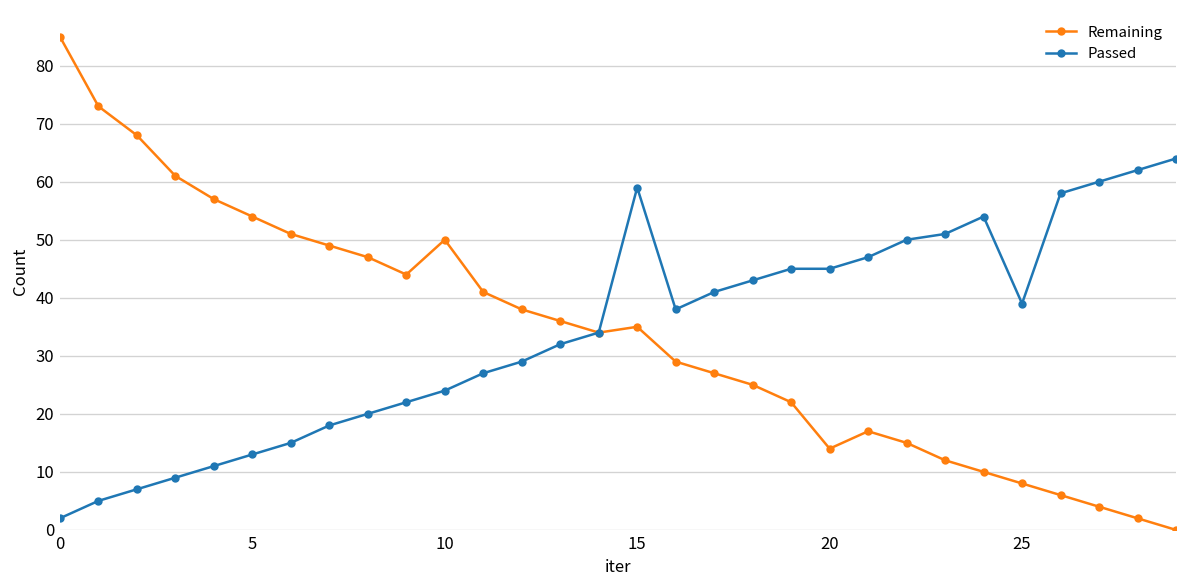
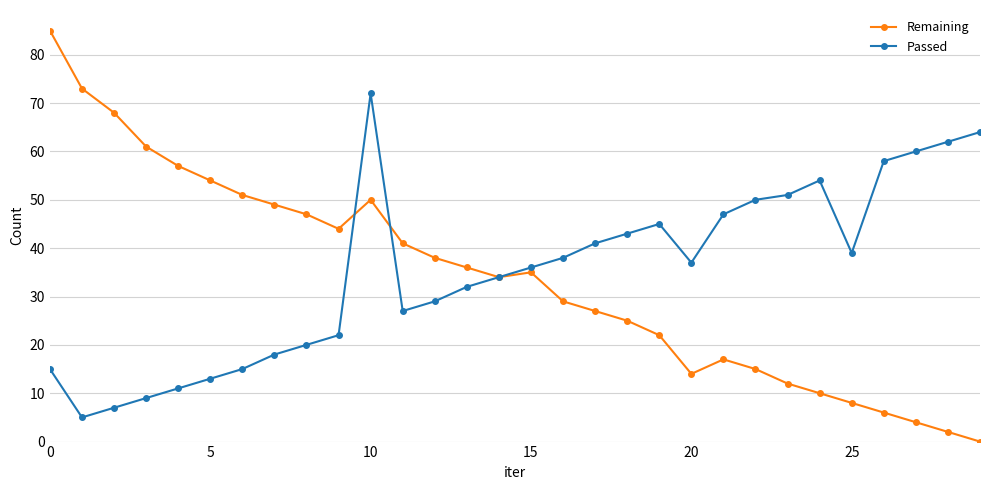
  {
    "Remaining": {
      "0": 85,
      "5": 54,
      "10": 50,
      "15": 35,
      "20": 14,
      "25": 8
    },
    "Passed": {
-     "0": 2,
+     "0": 15,
      "5": 13,
-     "10": 24,
-     "15": 59,
-     "20": 45,
+     "10": 72,
+     "15": 36,
+     "20": 37,
      "25": 39
    }
  }
